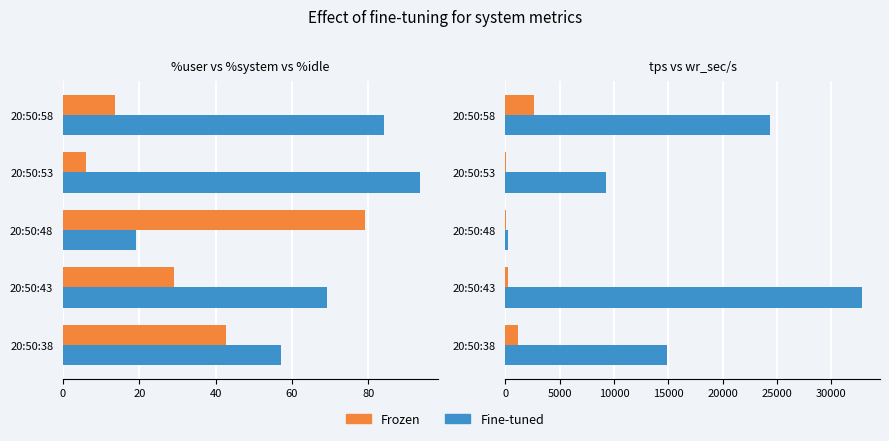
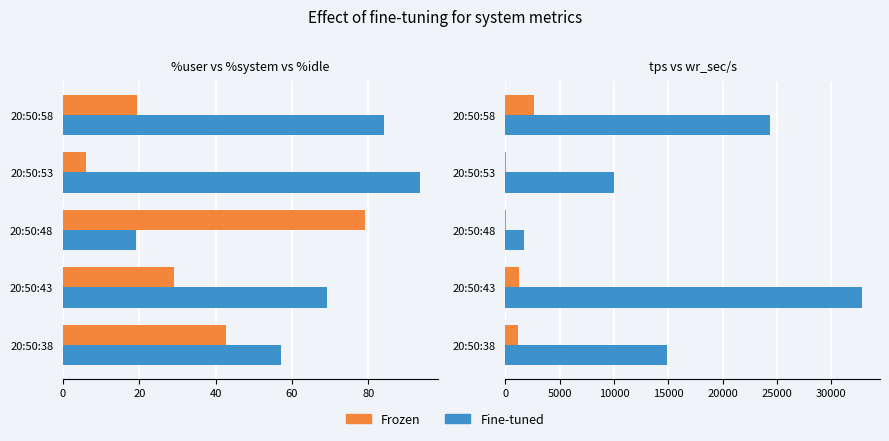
  {
    "%user vs %system vs %idle": {
      "Frozen": {
-       "20:50:58": 14,
+       "20:50:58": 19,
        "20:50:53": 6,
        "20:50:48": 79,
        "20:50:43": 29,
        "20:50:38": 43
      },
      "Fine-tuned": {
        "20:50:58": 84,
        "20:50:53": 93,
        "20:50:48": 19,
        "20:50:43": 69,
        "20:50:38": 57
      }
    },
    "tps vs wr_sec/s": {
      "Frozen": {
        "20:50:58": 2600,
-       "20:50:43": 200,
+       "20:50:43": 1200,
        "20:50:38": 1100
      },
      "Fine-tuned": {
        "20:50:58": 24400,
-       "20:50:53": 9200,
-       "20:50:48": 300,
+       "20:50:53": 10000,
+       "20:50:48": 1700,
        "20:50:43": 32900,
        "20:50:38": 14800
      }
    }
  }
